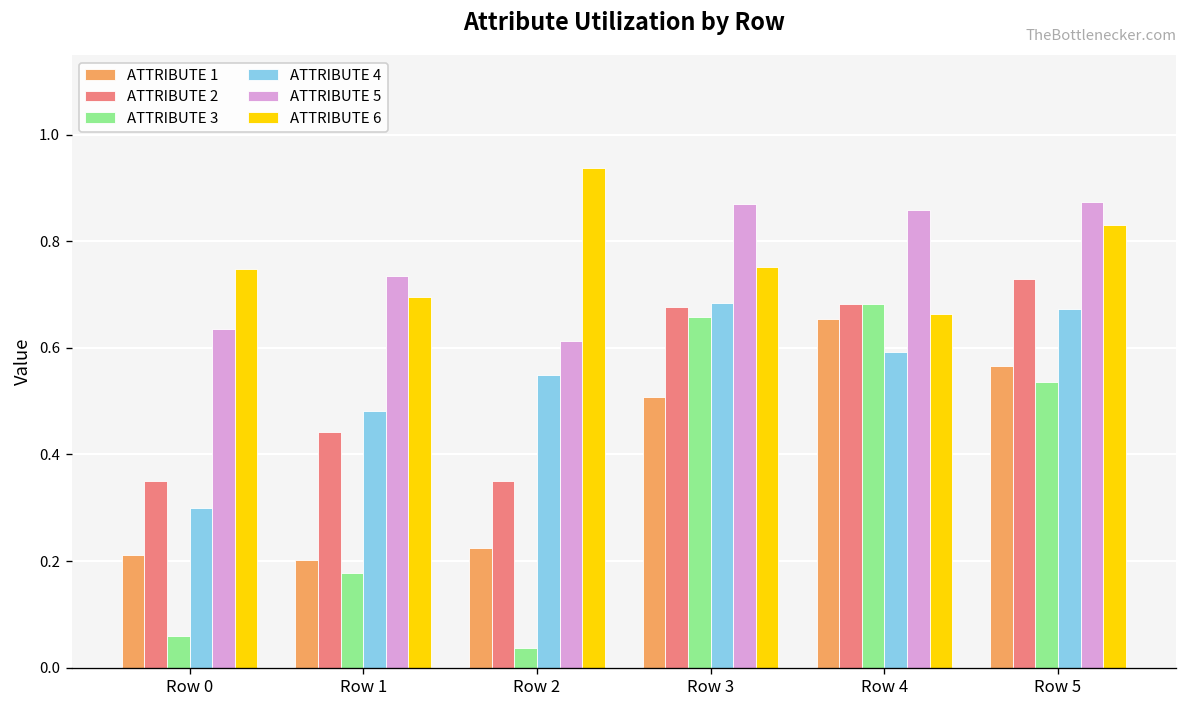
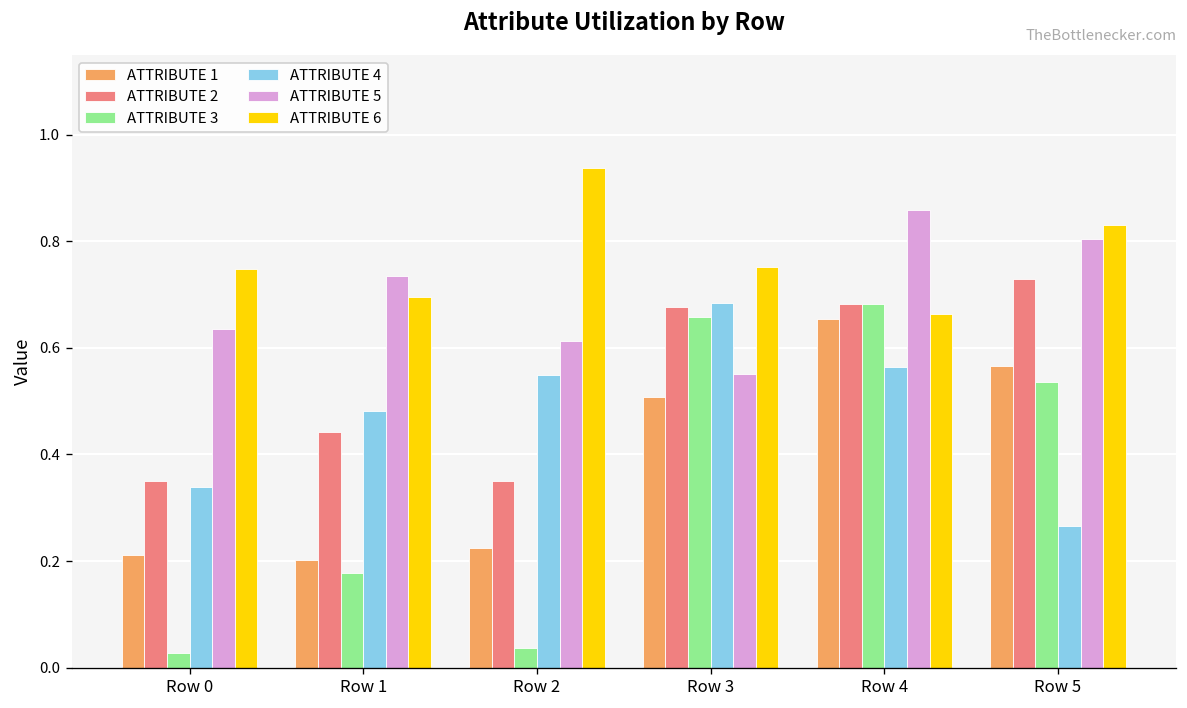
  {
    "ATTRIBUTE 3": {
-     "Row 0": 0.06,
+     "Row 0": 0.03,
      "Row 1": 0.18,
      "Row 2": 0.04,
      "Row 3": 0.66,
      "Row 4": 0.68,
      "Row 5": 0.54
    },
    "ATTRIBUTE 4": {
-     "Row 0": 0.30,
+     "Row 0": 0.34,
      "Row 1": 0.48,
      "Row 2": 0.55,
      "Row 3": 0.68,
-     "Row 4": 0.59,
-     "Row 5": 0.67
+     "Row 4": 0.56,
+     "Row 5": 0.27
    },
    "ATTRIBUTE 5": {
      "Row 0": 0.64,
      "Row 1": 0.73,
      "Row 2": 0.61,
-     "Row 3": 0.87,
+     "Row 3": 0.55,
      "Row 4": 0.86,
-     "Row 5": 0.87
+     "Row 5": 0.80
    },
    "ATTRIBUTE 6": {
      "Row 0": 0.75,
      "Row 1": 0.70,
      "Row 2": 0.94,
      "Row 3": 0.75,
      "Row 4": 0.66,
      "Row 5": 0.83
    }
  }
